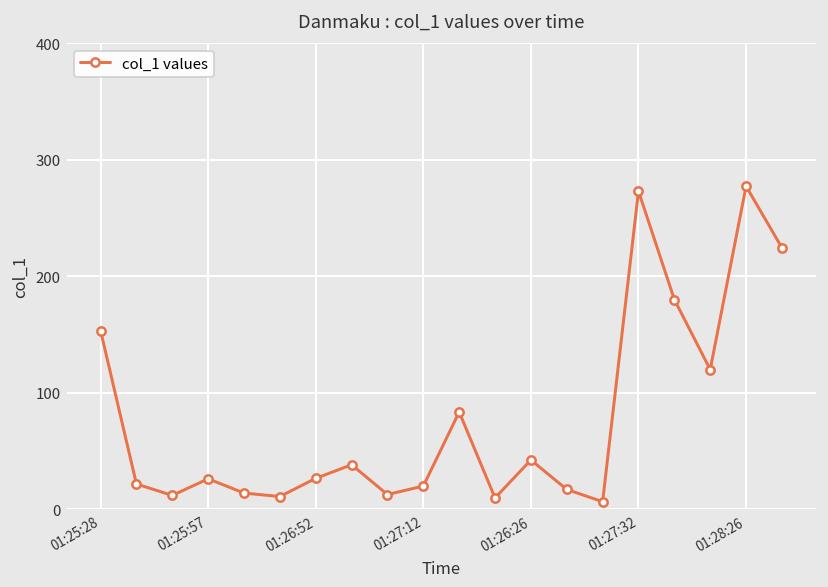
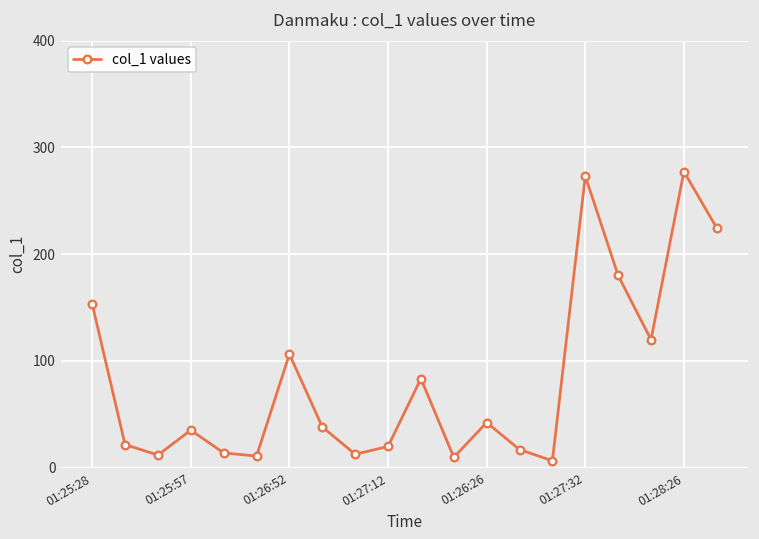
  {
    "01:25:28": 150,
-   "01:25:57": 30,
-   "01:26:52": 30,
+   "01:25:57": 40,
+   "01:26:52": 110,
    "01:27:12": 20,
    "01:27:32": 270,
    "01:28:26": 280
  }
